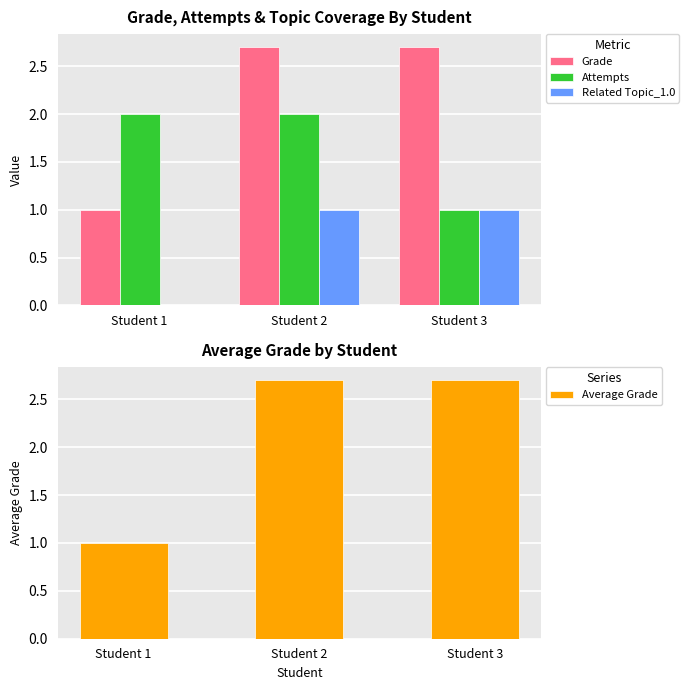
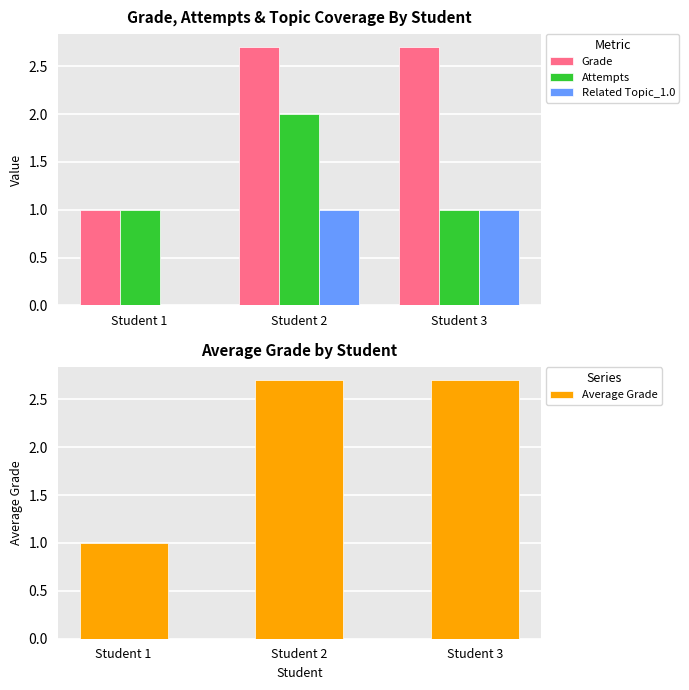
  {
    "Grade, Attempts & Topic Coverage By Student": {
      "Grade": {
        "Student 1": 1,
        "Student 2": 2.7,
        "Student 3": 2.7
      },
      "Attempts": {
-       "Student 1": 2,
+       "Student 1": 1,
        "Student 2": 2,
        "Student 3": 1
      },
      "Related Topic_1.0": {
        "Student 1": 0,
        "Student 2": 1,
        "Student 3": 1
      }
    },
    "Average Grade by Student": {
      "Student 1": 1.0,
      "Student 2": 2.7,
      "Student 3": 2.7
    }
  }
